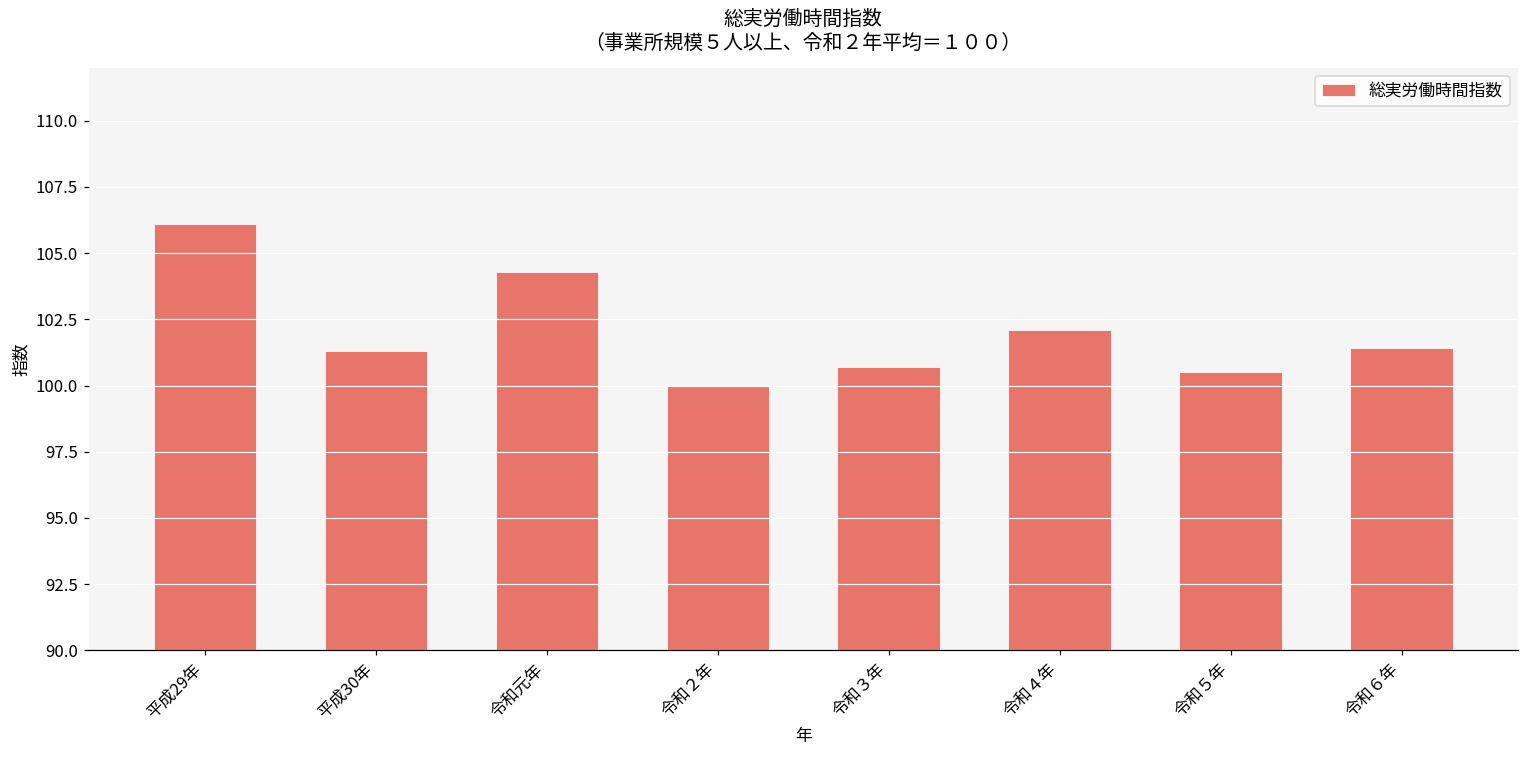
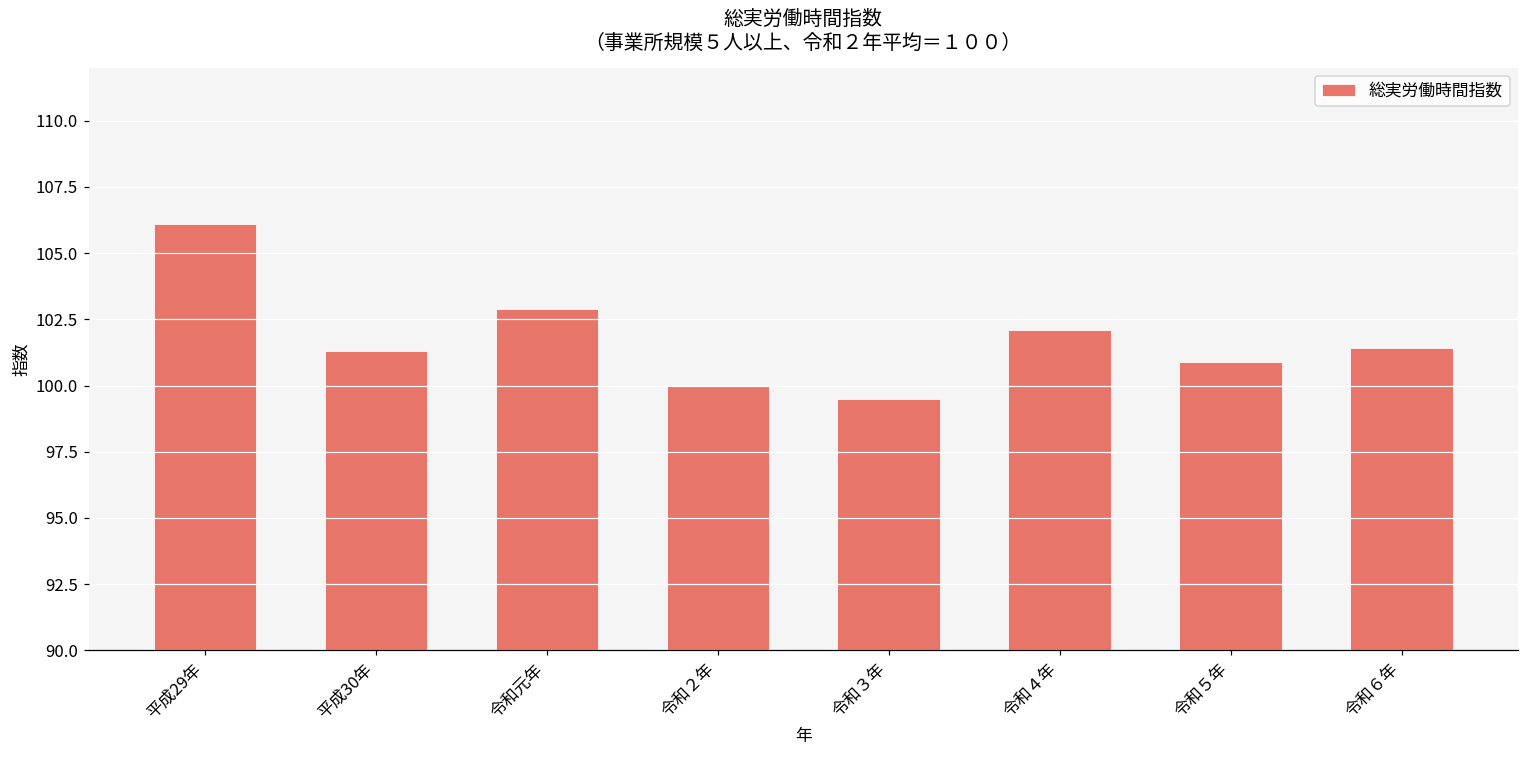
  {
    "平成29年": 106.1,
    "平成30年": 101.3,
-   "令和元年": 104.3,
+   "令和元年": 102.9,
    "令和２年": 100.0,
-   "令和３年": 100.7,
+   "令和３年": 99.5,
    "令和４年": 102.1,
-   "令和５年": 100.5,
+   "令和５年": 100.9,
    "令和６年": 101.4
  }
